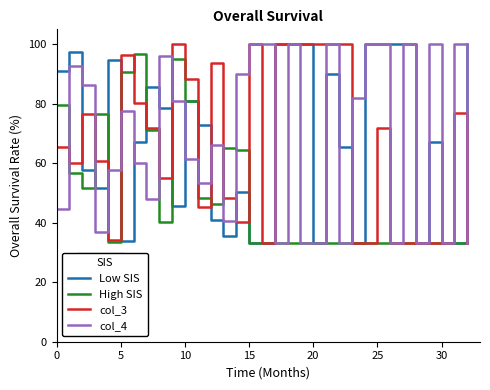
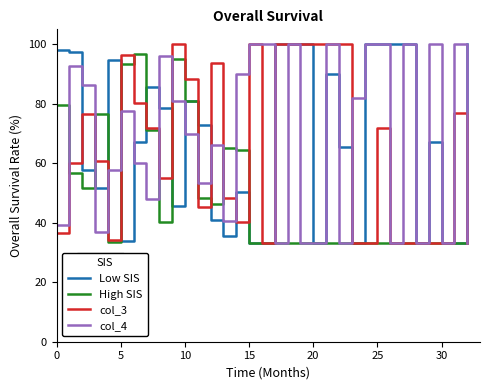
  {
    "Low SIS": {
-     "0": 91,
+     "0": 98,
      "5": 34
    },
    "High SIS": {
      "0": 80,
-     "5": 91,
+     "5": 93,
      "25": 33
    },
    "col_3": {
-     "0": 66,
+     "0": 36,
      "5": 97,
      "10": 88,
      "20": 100,
      "25": 72
    },
    "col_4": {
-     "0": 45,
+     "0": 39,
      "5": 78,
-     "10": 61
+     "10": 70
    }
  }
